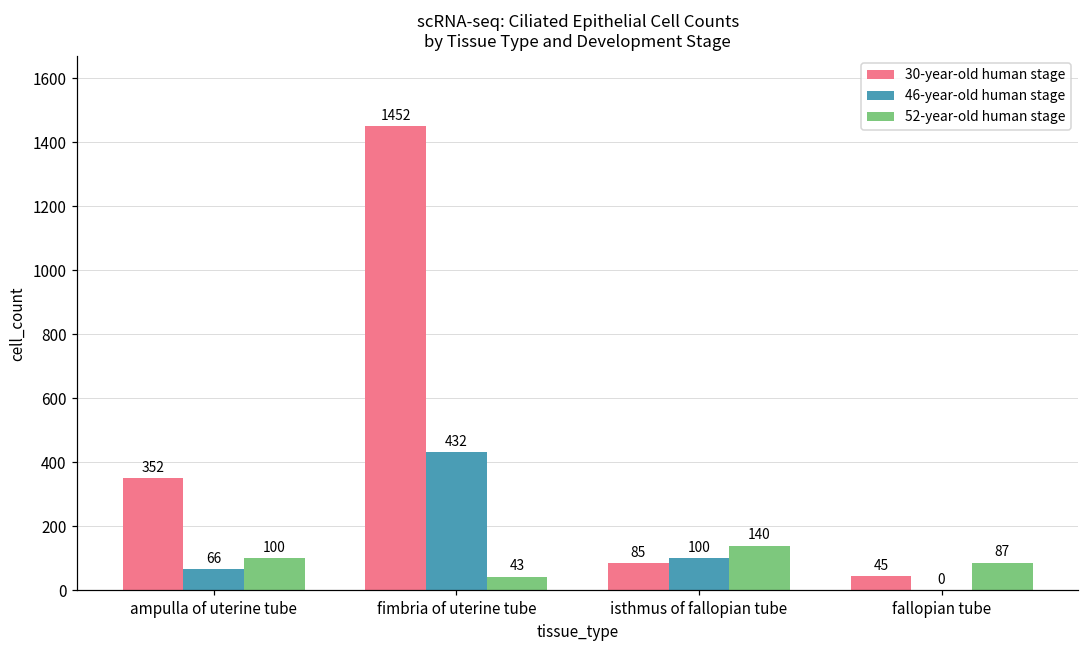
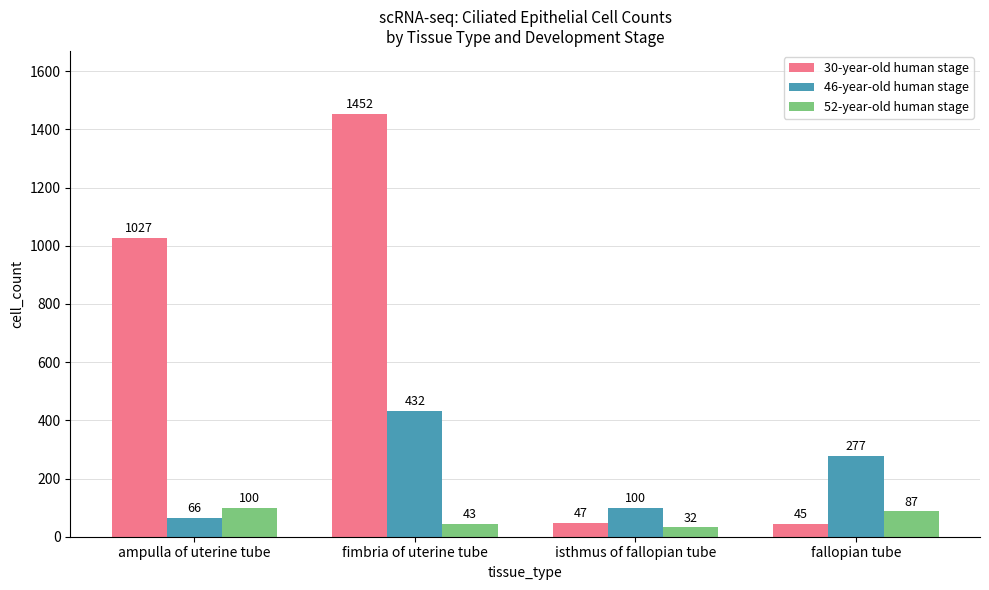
  {
    "30-year-old human stage": {
-     "ampulla of uterine tube": 352,
+     "ampulla of uterine tube": 1027,
      "fimbria of uterine tube": 1452,
-     "isthmus of fallopian tube": 85,
+     "isthmus of fallopian tube": 47,
      "fallopian tube": 45
    },
    "46-year-old human stage": {
      "ampulla of uterine tube": 66,
      "fimbria of uterine tube": 432,
      "isthmus of fallopian tube": 100,
-     "fallopian tube": 0
+     "fallopian tube": 277
    },
    "52-year-old human stage": {
      "ampulla of uterine tube": 100,
      "fimbria of uterine tube": 43,
-     "isthmus of fallopian tube": 140,
+     "isthmus of fallopian tube": 32,
      "fallopian tube": 87
    }
  }
